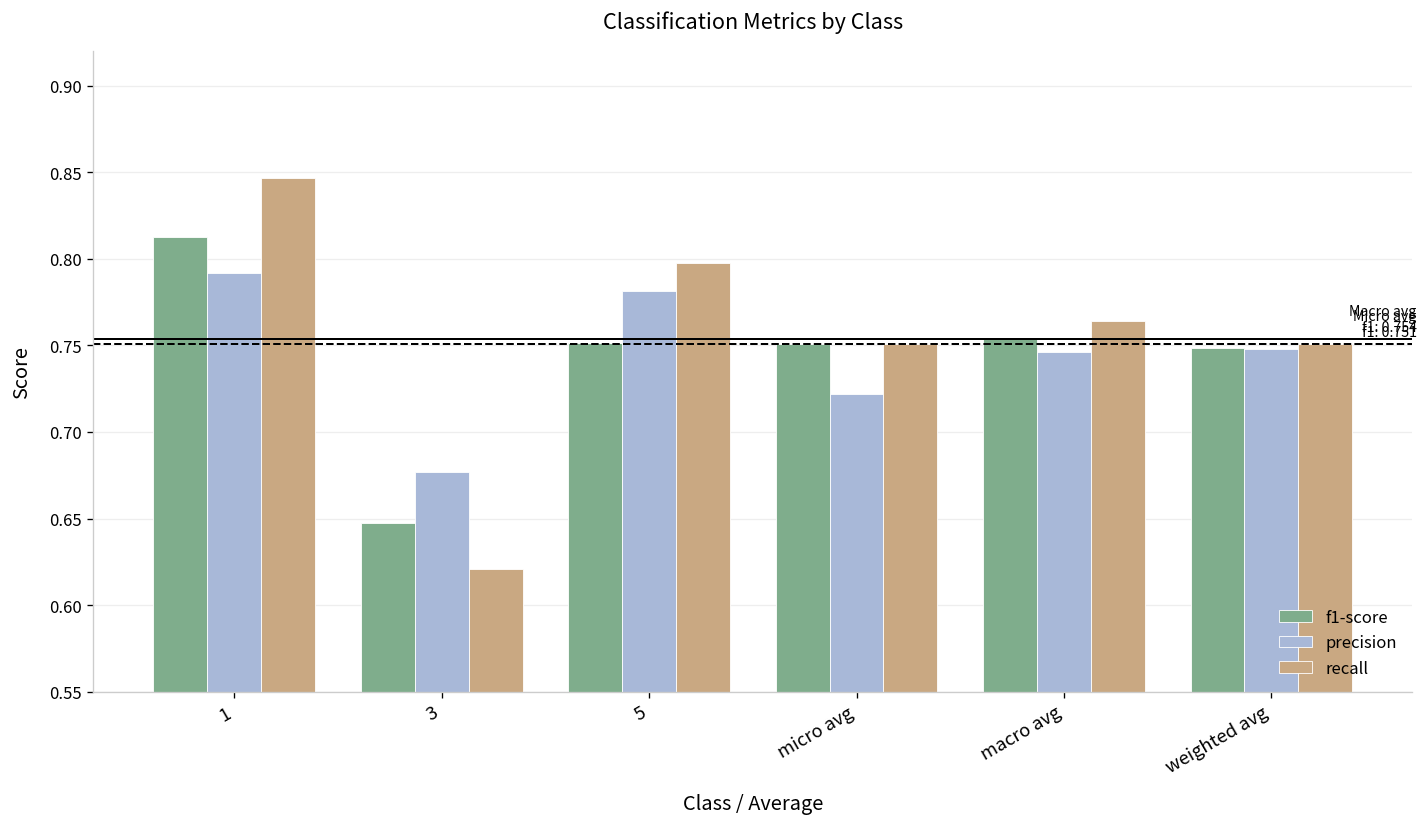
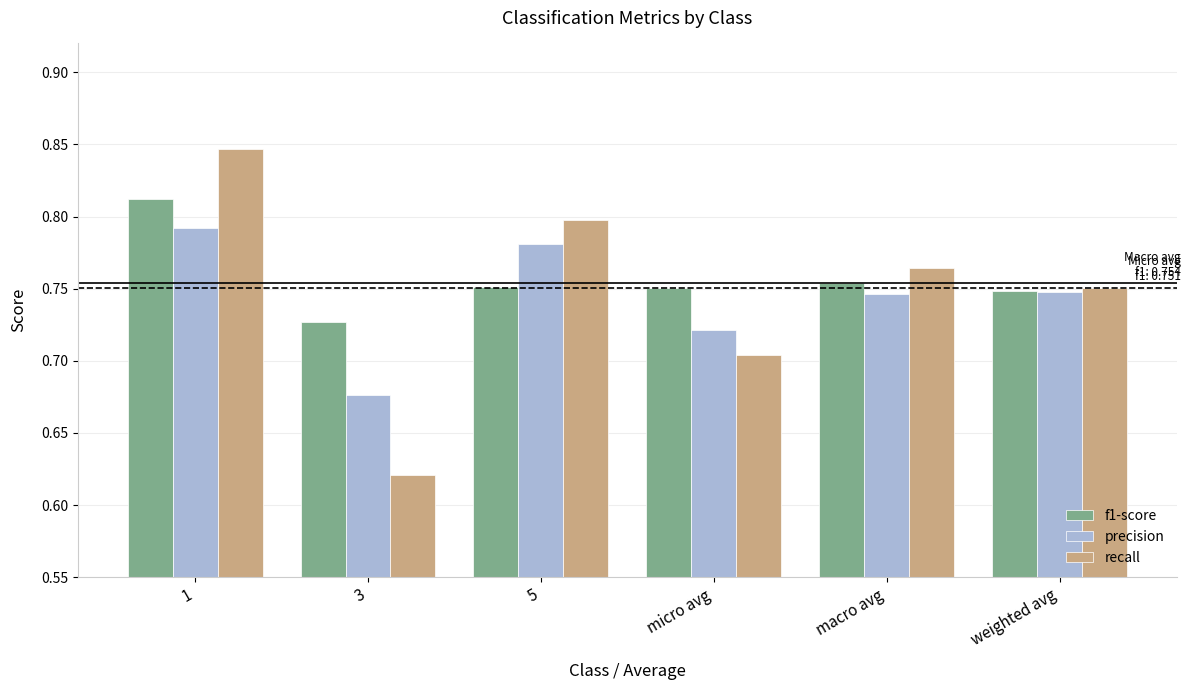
  {
    "f1-score": {
      "1": 0.812,
-     "3": 0.648,
+     "3": 0.727,
      "5": 0.751,
      "micro avg": 0.751,
      "macro avg": 0.754,
      "weighted avg": 0.749
    },
    "precision": {
      "1": 0.792,
      "3": 0.677,
      "5": 0.781,
      "micro avg": 0.722,
      "macro avg": 0.746,
      "weighted avg": 0.748
    },
    "recall": {
      "1": 0.847,
      "3": 0.621,
      "5": 0.798,
-     "micro avg": 0.751,
+     "micro avg": 0.704,
      "macro avg": 0.764
    }
  }
